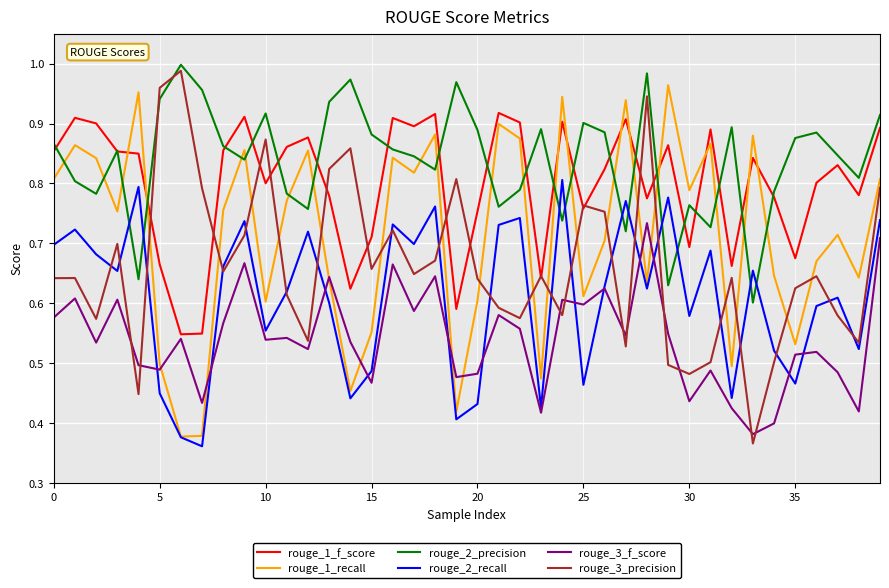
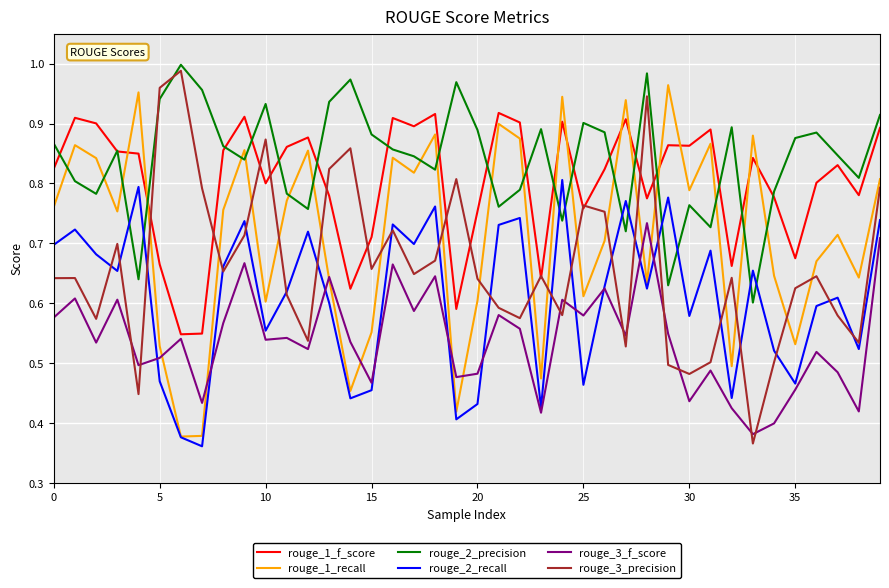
  {
    "rouge_1_f_score": {
-     "0": 0.85,
+     "0": 0.82,
      "5": 0.66,
      "10": 0.80,
      "15": 0.71,
      "20": 0.75,
      "25": 0.76,
-     "30": 0.69,
+     "30": 0.86,
      "35": 0.68
    },
    "rouge_1_recall": {
-     "0": 0.81,
-     "5": 0.50,
+     "0": 0.76,
+     "5": 0.53,
      "10": 0.60,
      "15": 0.55,
      "20": 0.60,
      "25": 0.61,
      "30": 0.79,
      "35": 0.53
    },
    "rouge_2_precision": {
      "0": 0.87,
      "5": 0.94,
-     "10": 0.92,
+     "10": 0.93,
      "15": 0.88,
      "20": 0.89,
      "25": 0.90,
      "30": 0.76,
      "35": 0.88
    },
    "rouge_2_recall": {
      "0": 0.70,
-     "5": 0.45,
+     "5": 0.47,
      "10": 0.55,
-     "15": 0.49,
+     "15": 0.46,
      "20": 0.43,
      "25": 0.46,
      "30": 0.58,
      "35": 0.47
    },
    "rouge_3_f_score": {
      "0": 0.58,
-     "5": 0.49,
+     "5": 0.51,
      "10": 0.54,
      "15": 0.47,
      "20": 0.48,
-     "25": 0.60,
+     "25": 0.58,
      "30": 0.44,
-     "35": 0.51
+     "35": 0.46
    },
    "rouge_3_precision": {
      "0": 0.64,
      "5": 0.96,
      "10": 0.87,
      "15": 0.66,
      "20": 0.64,
      "25": 0.76,
      "30": 0.48,
      "35": 0.63
    }
  }
